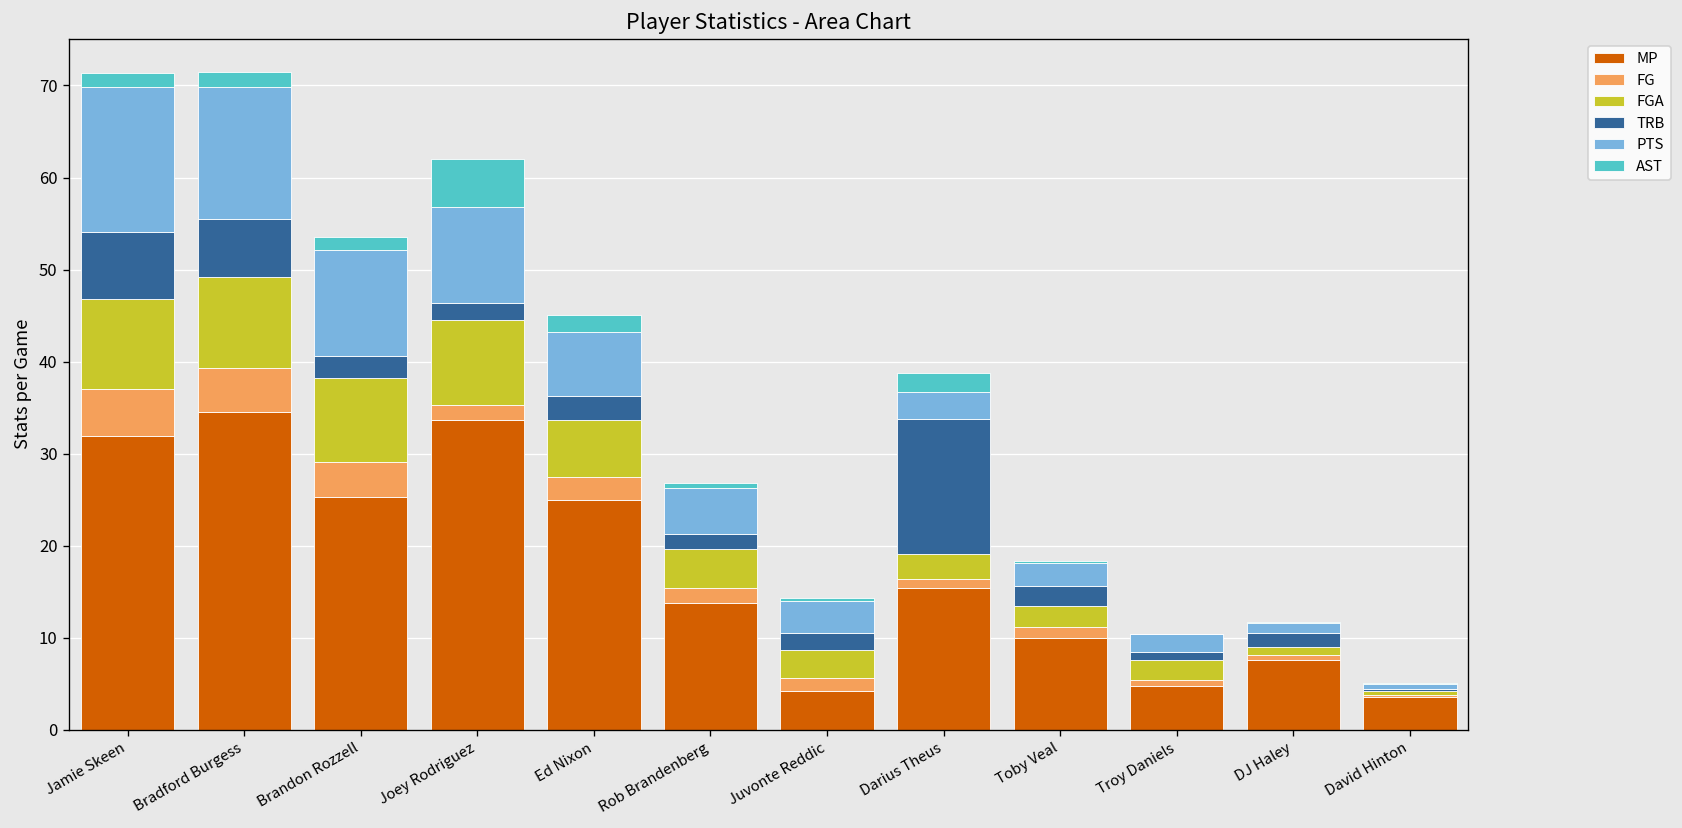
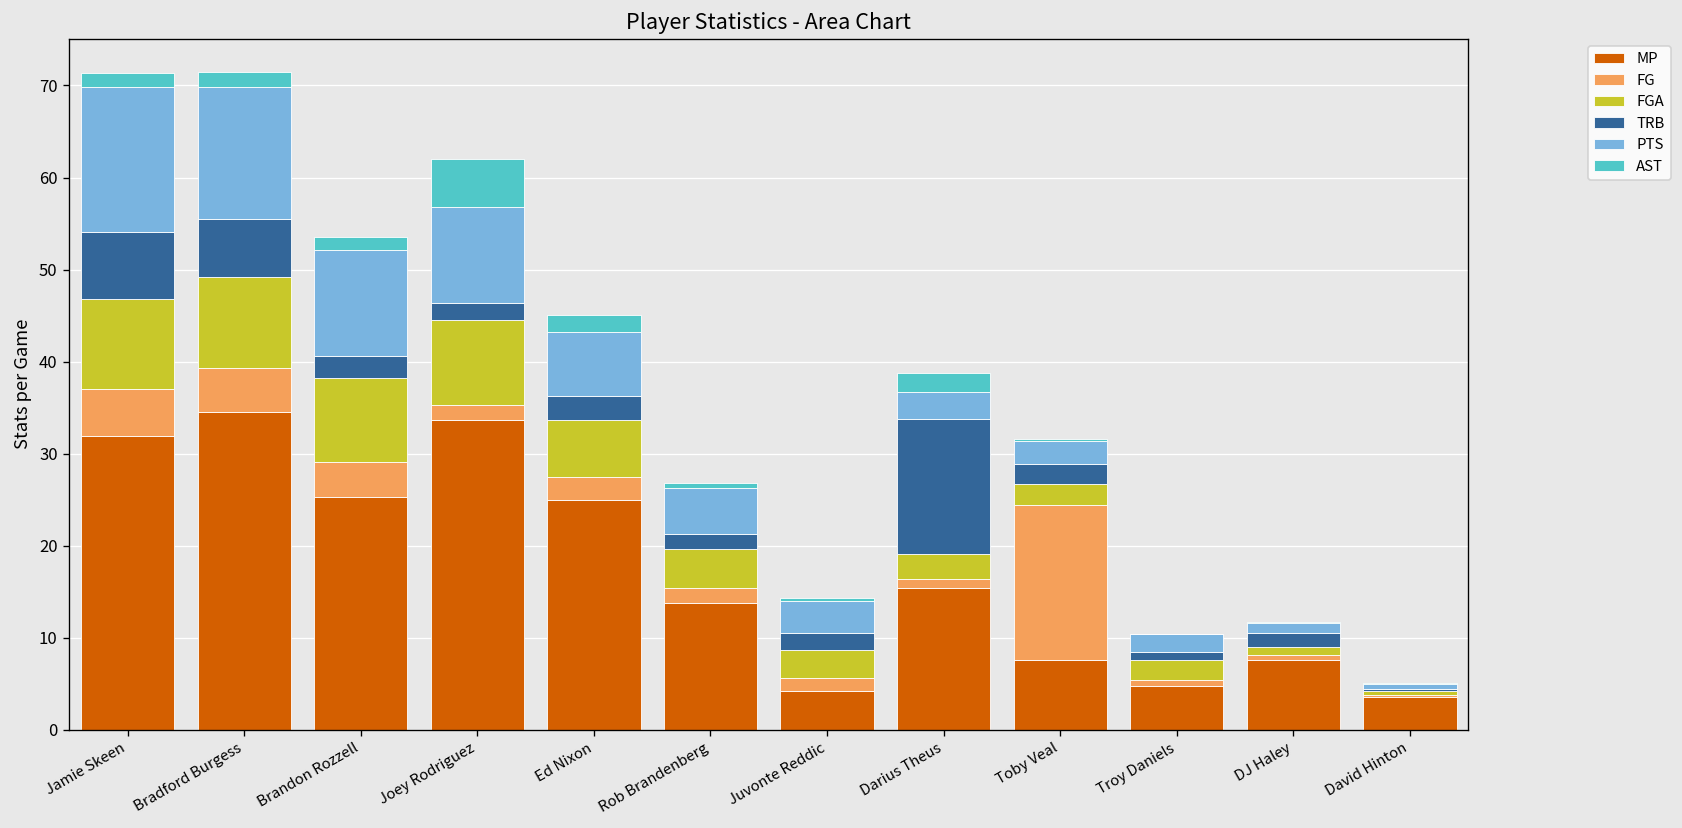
  {
    "MP": {
      "Jamie Skeen": 32,
      "Bradford Burgess": 35,
      "Brandon Rozzell": 25,
      "Joey Rodriguez": 34,
      "Ed Nixon": 25,
      "Rob Brandenberg": 14,
      "Juvonte Reddic": 4,
      "Darius Theus": 15,
-     "Toby Veal": 10,
+     "Toby Veal": 8,
      "Troy Daniels": 5,
      "DJ Haley": 8,
      "David Hinton": 4
    },
    "FG": {
      "Jamie Skeen": 5,
      "Bradford Burgess": 5,
      "Brandon Rozzell": 4,
      "Joey Rodriguez": 2,
      "Ed Nixon": 3,
      "Rob Brandenberg": 2,
      "Juvonte Reddic": 1,
      "Darius Theus": 1,
-     "Toby Veal": 1,
+     "Toby Veal": 17,
      "Troy Daniels": 1,
      "DJ Haley": 1
    },
    "FGA": {
      "Jamie Skeen": 10,
      "Bradford Burgess": 10,
      "Brandon Rozzell": 9,
      "Joey Rodriguez": 9,
      "Ed Nixon": 6,
      "Rob Brandenberg": 4,
      "Juvonte Reddic": 3,
      "Darius Theus": 3,
      "Toby Veal": 2,
      "Troy Daniels": 2,
      "DJ Haley": 1,
      "David Hinton": 0
    },
    "TRB": {
      "Jamie Skeen": 7,
      "Bradford Burgess": 6,
      "Brandon Rozzell": 2,
      "Joey Rodriguez": 2,
      "Ed Nixon": 3,
      "Rob Brandenberg": 2,
      "Juvonte Reddic": 2,
      "Darius Theus": 15,
      "Toby Veal": 2,
      "Troy Daniels": 1,
      "DJ Haley": 2
    }
  }
